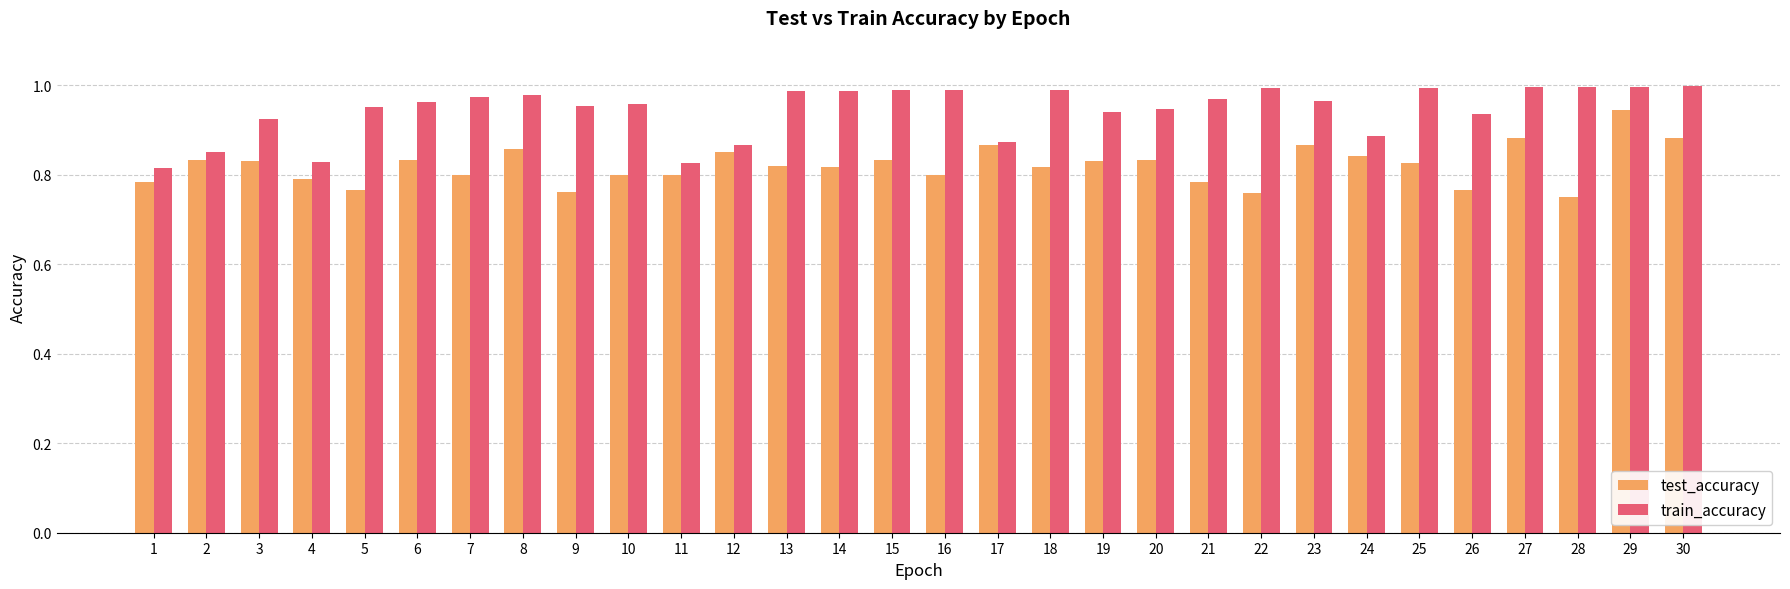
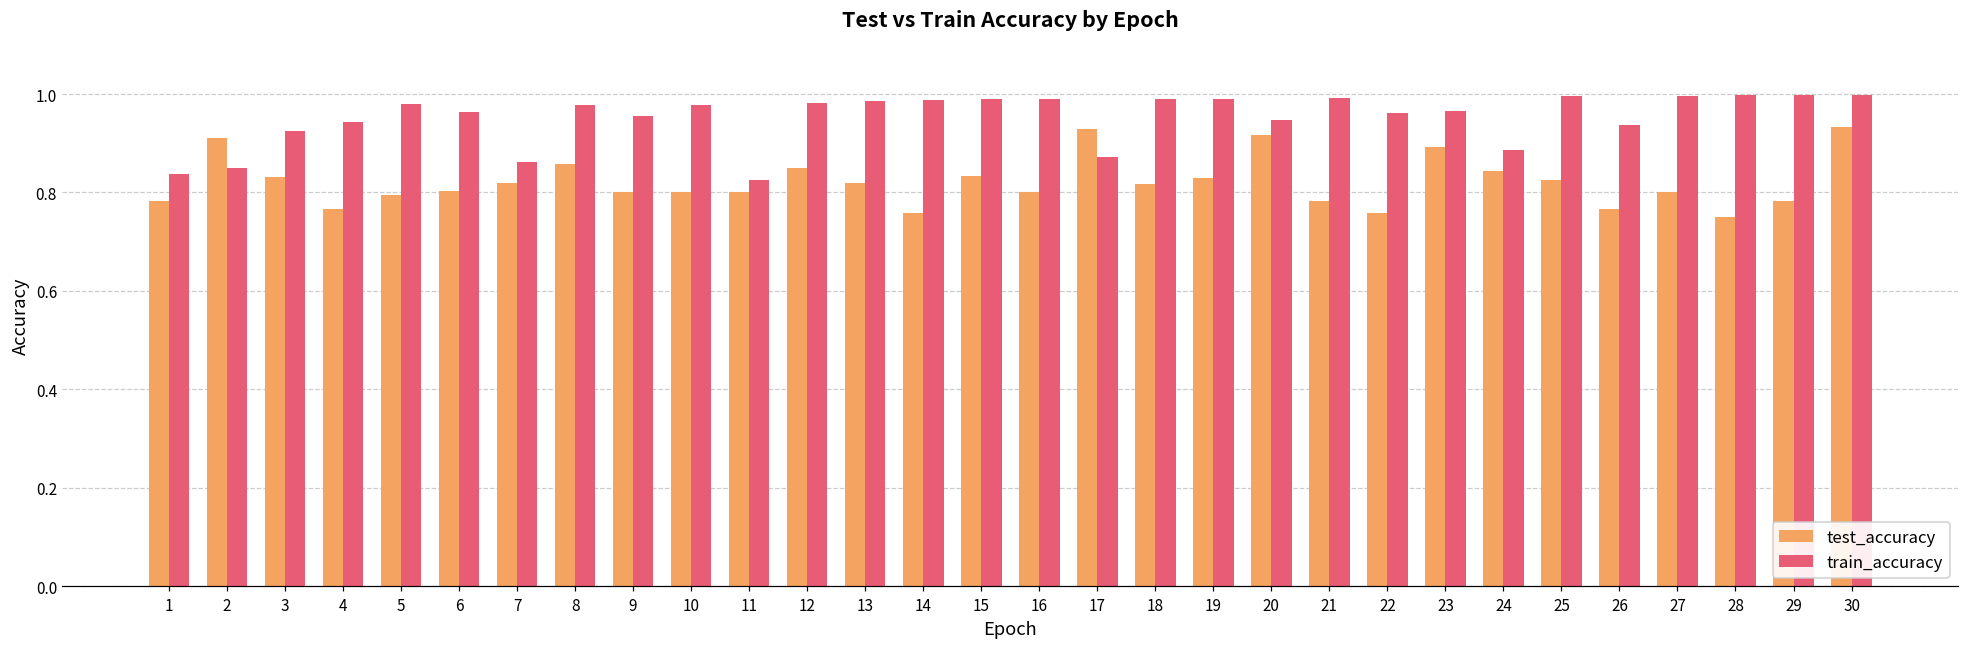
  {
    "test_accuracy": {
      "1": 0.78,
-     "2": 0.83,
+     "2": 0.91,
      "3": 0.83,
-     "4": 0.79,
-     "5": 0.77,
-     "6": 0.83,
-     "7": 0.80,
+     "4": 0.77,
+     "5": 0.80,
+     "6": 0.80,
+     "7": 0.82,
      "8": 0.86,
-     "9": 0.76,
+     "9": 0.80,
      "10": 0.80,
      "11": 0.80,
      "12": 0.85,
      "13": 0.82,
-     "14": 0.82,
+     "14": 0.76,
      "15": 0.83,
      "16": 0.80,
-     "17": 0.87,
+     "17": 0.93,
      "18": 0.82,
      "19": 0.83,
-     "20": 0.83,
+     "20": 0.92,
      "21": 0.78,
      "22": 0.76,
-     "23": 0.87,
+     "23": 0.89,
      "24": 0.84,
      "25": 0.83,
      "26": 0.77,
-     "27": 0.88,
+     "27": 0.80,
      "28": 0.75,
-     "29": 0.94,
-     "30": 0.88
+     "29": 0.78,
+     "30": 0.93
    },
    "train_accuracy": {
-     "1": 0.82,
+     "1": 0.84,
      "2": 0.85,
      "3": 0.93,
-     "4": 0.83,
-     "5": 0.95,
+     "4": 0.94,
+     "5": 0.98,
      "6": 0.96,
-     "7": 0.97,
+     "7": 0.86,
      "8": 0.98,
      "9": 0.95,
-     "10": 0.96,
+     "10": 0.98,
      "11": 0.83,
-     "12": 0.87,
+     "12": 0.98,
      "13": 0.99,
      "14": 0.99,
      "15": 0.99,
      "16": 0.99,
      "17": 0.87,
      "18": 0.99,
-     "19": 0.94,
+     "19": 0.99,
      "20": 0.95,
-     "21": 0.97,
-     "22": 0.99,
+     "21": 0.99,
+     "22": 0.96,
      "23": 0.97,
      "24": 0.89,
      "25": 1.00,
      "26": 0.94,
      "27": 1.00,
      "28": 1.00,
      "29": 1.00,
      "30": 1.00
    }
  }
